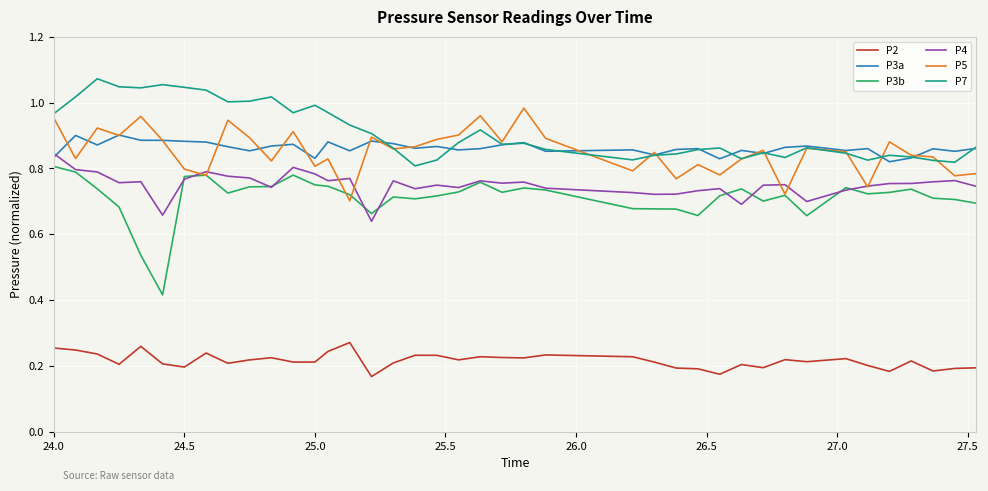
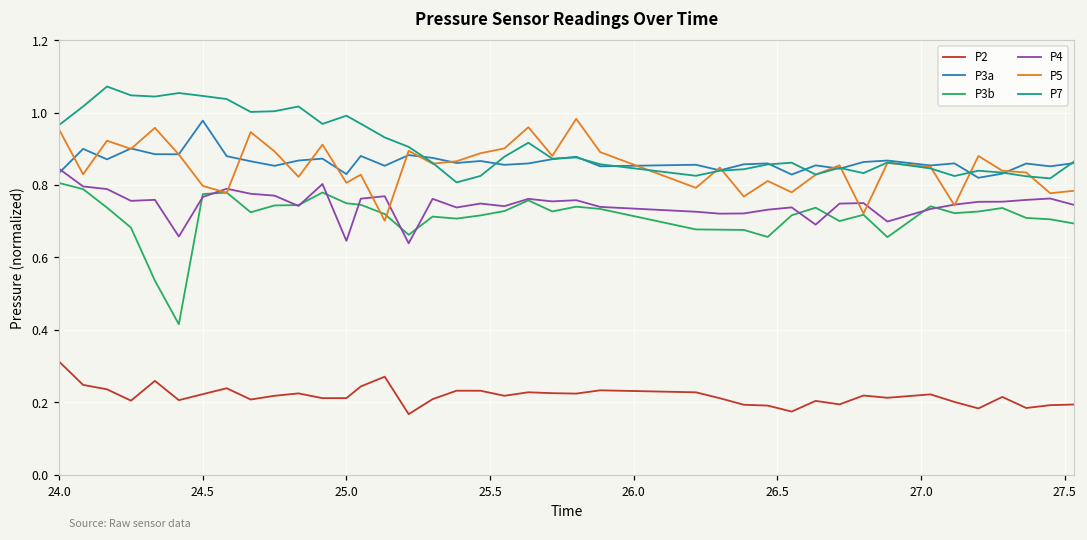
  {
    "P2": {
-     "24.0": 0.25,
-     "24.5": 0.20,
+     "24.0": 0.31,
+     "24.5": 0.22,
      "25.0": 0.21
    },
    "P3a": {
      "24.0": 0.83,
-     "24.5": 0.88,
+     "24.5": 0.98,
      "25.0": 0.83
    },
    "P4": {
      "24.0": 0.84,
      "24.5": 0.77,
-     "25.0": 0.78
+     "25.0": 0.65
    },
    "P5": {
      "24.0": 0.95,
      "24.5": 0.80,
      "25.0": 0.81
    }
  }
